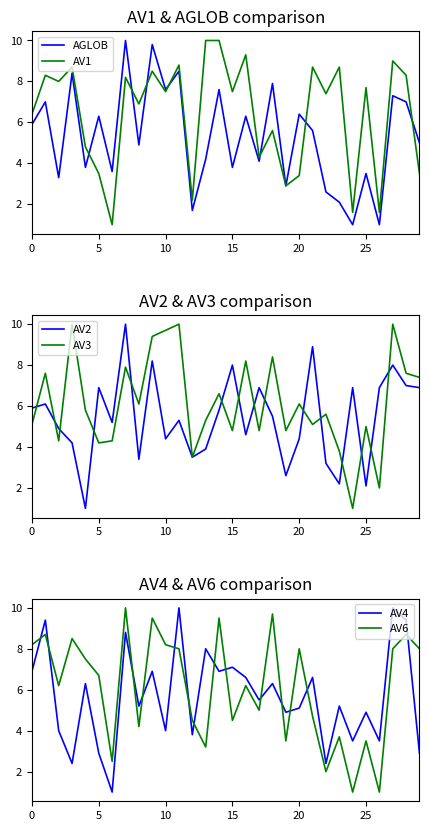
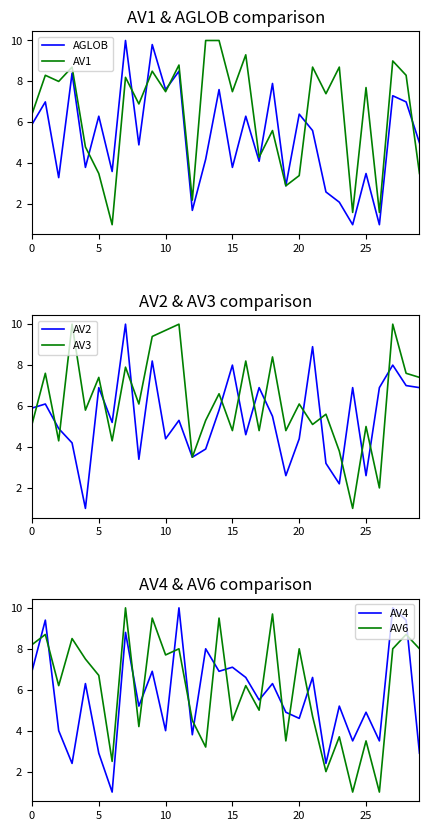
  {
    "AV1 & AGLOB comparison": {
      "AGLOB": {
        "0": 5.9,
        "5": 6.3,
        "15": 3.8,
        "20": 6.4,
        "25": 3.5
      },
      "AV1": {
        "0": 6.4,
        "5": 3.5,
        "15": 7.5,
        "20": 3.4,
        "25": 7.7
      }
    },
    "AV2 & AV3 comparison": {
      "AV2": {
        "0": 5.9,
        "5": 6.9,
        "10": 4.4,
        "15": 8.0,
        "20": 4.4,
-       "25": 2.1
+       "25": 2.6
      },
      "AV3": {
        "0": 5.1,
-       "5": 4.2,
+       "5": 7.4,
        "10": 9.7,
        "15": 4.8,
        "20": 6.1,
        "25": 5.0
      }
    },
    "AV4 & AV6 comparison": {
      "AV4": {
        "0": 6.9,
        "5": 2.9,
        "10": 4.0,
        "15": 7.1,
-       "20": 5.1,
+       "20": 4.6,
        "25": 4.9
      },
      "AV6": {
        "0": 8.2,
        "5": 6.7,
-       "10": 8.2,
+       "10": 7.7,
        "15": 4.5,
        "20": 8.0,
        "25": 3.5
      }
    }
  }
